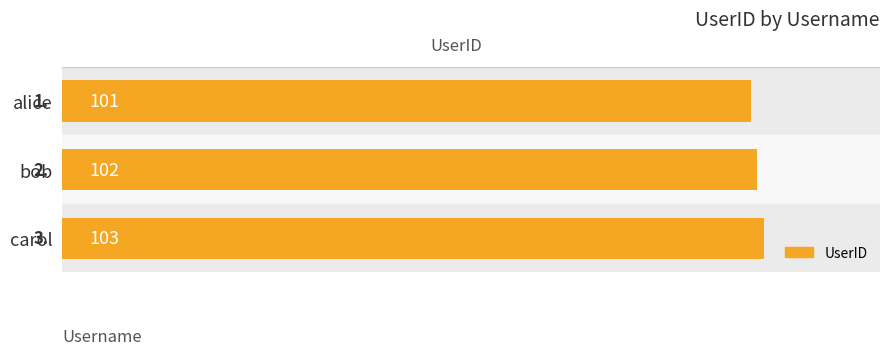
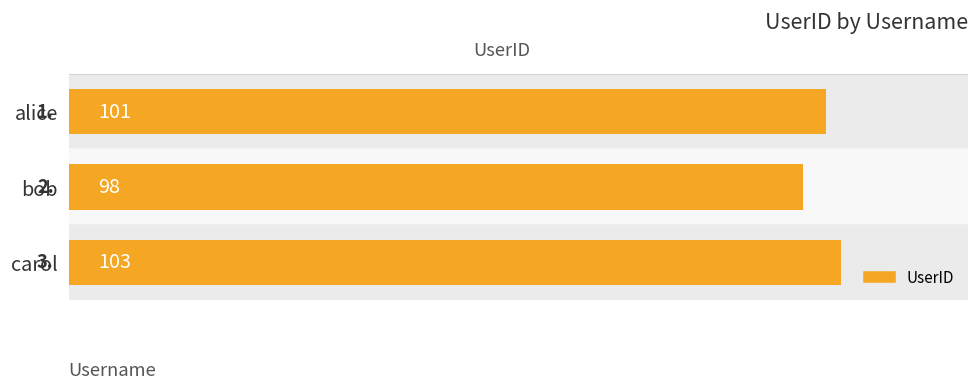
  {
    "alice": 101,
-   "bob": 102,
+   "bob": 98,
    "carol": 103
  }
